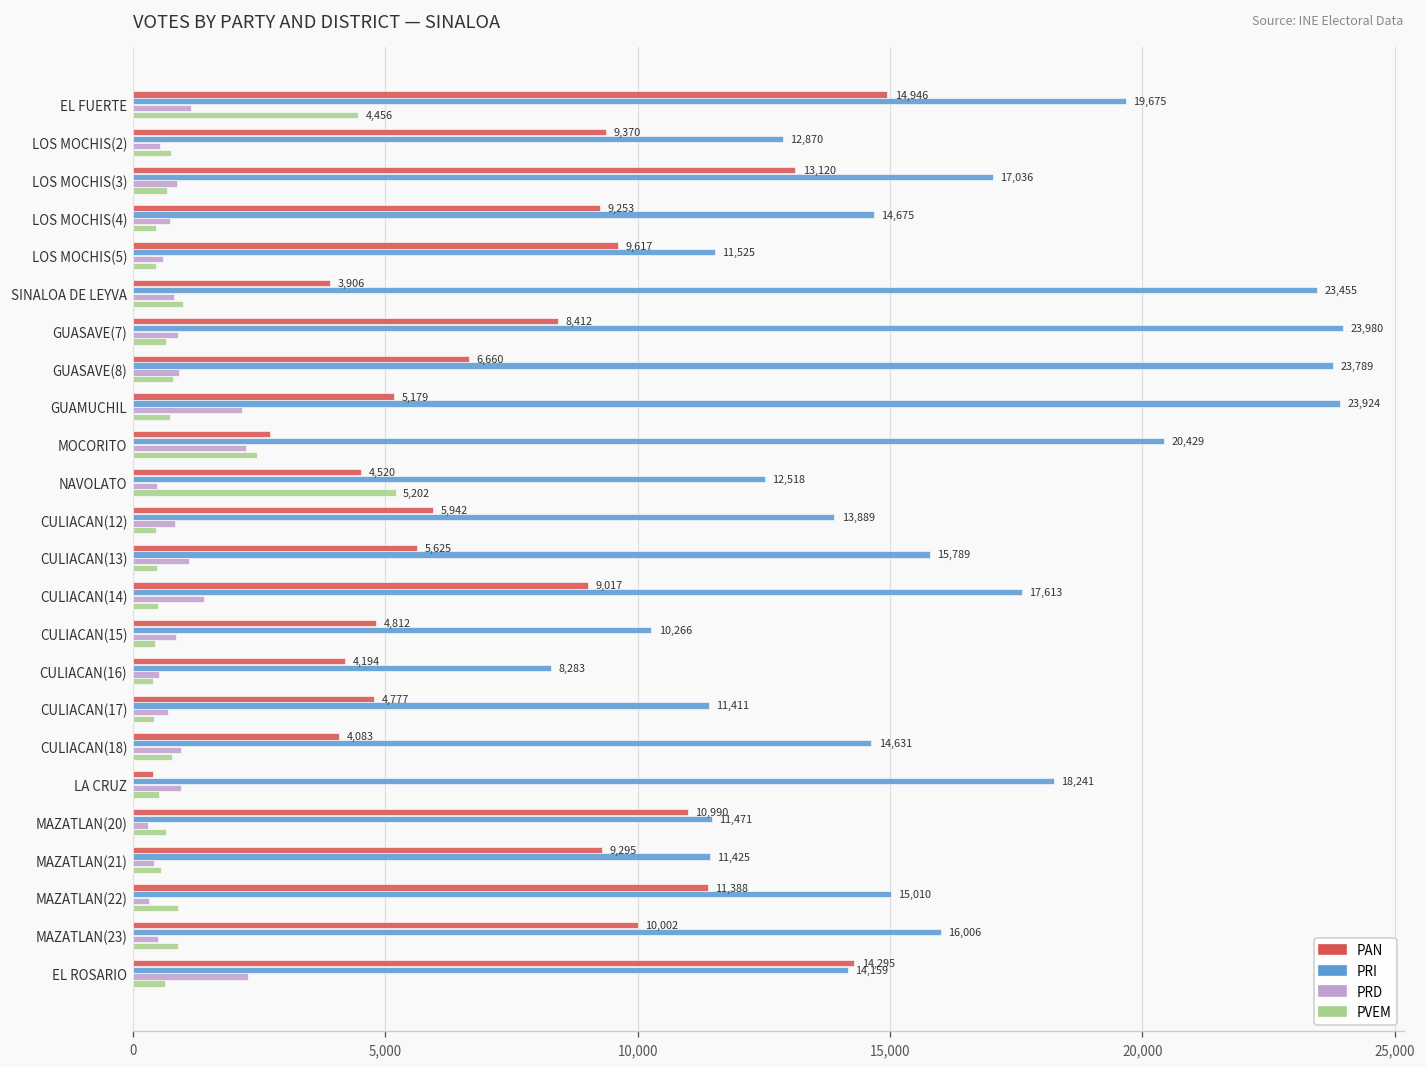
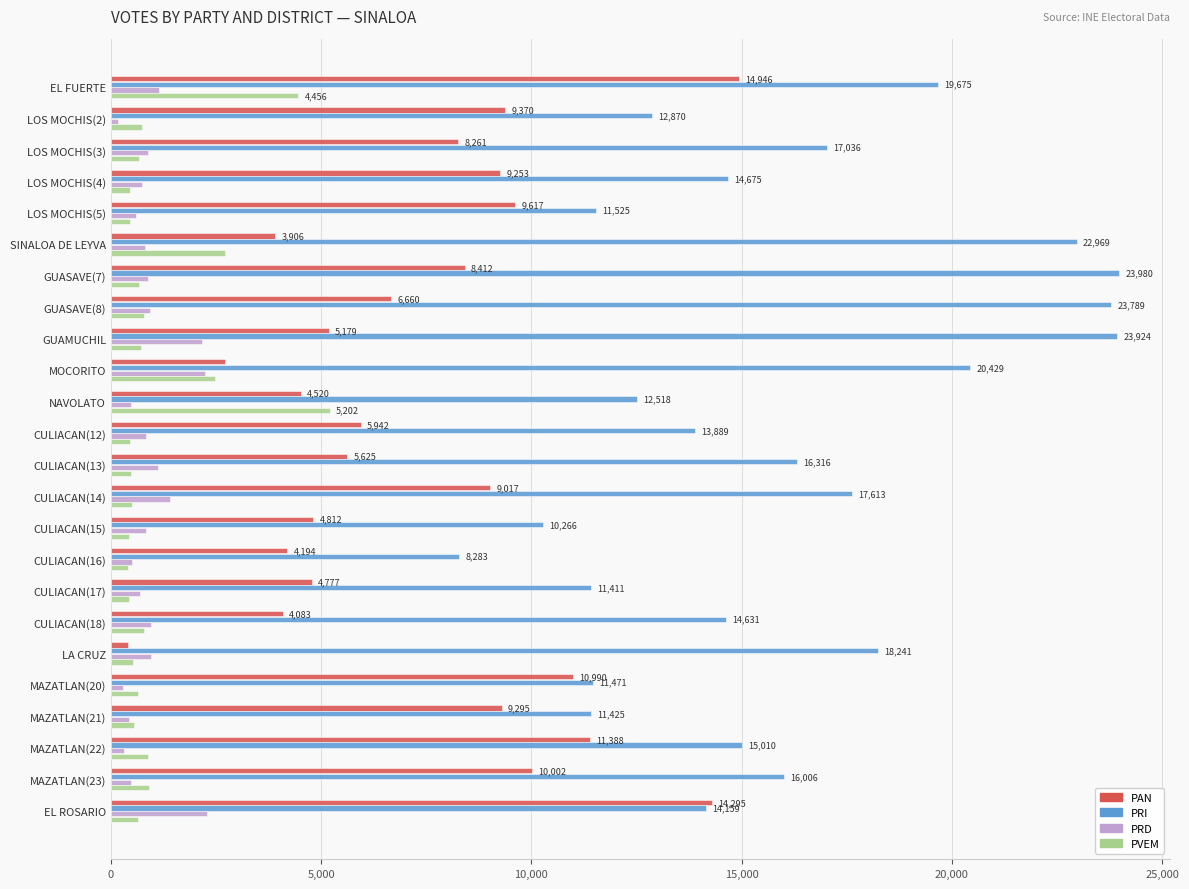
  {
    "PAN": {
      "EL FUERTE": "14,946",
      "LOS MOCHIS(2)": "9,370",
-     "LOS MOCHIS(3)": "13,120",
+     "LOS MOCHIS(3)": "8,261",
      "LOS MOCHIS(4)": "9,253",
      "LOS MOCHIS(5)": "9,617",
      "SINALOA DE LEYVA": "3,906",
      "GUASAVE(7)": "8,412",
      "GUASAVE(8)": "6,660",
      "GUAMUCHIL": "5,179",
      "NAVOLATO": "4,520",
      "CULIACAN(12)": "5,942",
      "CULIACAN(13)": "5,625",
      "CULIACAN(14)": "9,017",
      "CULIACAN(15)": "4,812",
      "CULIACAN(16)": "4,194",
      "CULIACAN(17)": "4,777",
      "CULIACAN(18)": "4,083",
      "MAZATLAN(20)": "10,990",
      "MAZATLAN(21)": "9,295",
      "MAZATLAN(22)": "11,388",
      "MAZATLAN(23)": "10,002"
    },
    "PRI": {
      "EL FUERTE": "19,675",
      "LOS MOCHIS(2)": "12,870",
      "LOS MOCHIS(3)": "17,036",
      "LOS MOCHIS(4)": "14,675",
      "LOS MOCHIS(5)": "11,525",
-     "SINALOA DE LEYVA": "23,455",
+     "SINALOA DE LEYVA": "22,969",
      "GUASAVE(7)": "23,980",
      "GUASAVE(8)": "23,789",
      "GUAMUCHIL": "23,924",
      "MOCORITO": "20,429",
      "NAVOLATO": "12,518",
      "CULIACAN(12)": "13,889",
-     "CULIACAN(13)": "15,789",
+     "CULIACAN(13)": "16,316",
      "CULIACAN(14)": "17,613",
      "CULIACAN(15)": "10,266",
      "CULIACAN(16)": "8,283",
      "CULIACAN(17)": "11,411",
      "CULIACAN(18)": "14,631",
      "LA CRUZ": "18,241",
      "MAZATLAN(20)": "11,471",
      "MAZATLAN(21)": "11,425",
      "MAZATLAN(22)": "15,010",
      "MAZATLAN(23)": "16,006"
    },
    "PRD": {
      "EL FUERTE": "1,100",
-     "LOS MOCHIS(2)": "500",
+     "LOS MOCHIS(2)": "200",
      "LOS MOCHIS(3)": "900",
      "LOS MOCHIS(4)": "700",
      "LOS MOCHIS(5)": "600",
      "SINALOA DE LEYVA": "800",
      "GUASAVE(7)": "900",
      "GUASAVE(8)": "900",
      "GUAMUCHIL": "2,200",
      "MOCORITO": "2,200",
      "NAVOLATO": "500",
      "CULIACAN(12)": "800",
      "CULIACAN(13)": "1,100",
      "CULIACAN(14)": "1,400",
      "CULIACAN(15)": "800",
      "CULIACAN(16)": "500",
      "CULIACAN(17)": "700",
      "CULIACAN(18)": "900",
      "LA CRUZ": "1,000",
      "MAZATLAN(20)": "300",
      "MAZATLAN(21)": "400",
      "MAZATLAN(22)": "300",
      "MAZATLAN(23)": "500",
      "EL ROSARIO": "2,300"
    },
    "PVEM": {
      "LOS MOCHIS(2)": "700",
      "LOS MOCHIS(3)": "700",
      "LOS MOCHIS(4)": "400",
      "LOS MOCHIS(5)": "400",
-     "SINALOA DE LEYVA": "1,000",
+     "SINALOA DE LEYVA": "2,700",
      "GUASAVE(7)": "700",
      "GUASAVE(8)": "800",
      "GUAMUCHIL": "700",
      "MOCORITO": "2,500",
      "CULIACAN(12)": "400",
      "CULIACAN(13)": "500",
      "CULIACAN(14)": "500",
      "CULIACAN(15)": "400",
      "CULIACAN(16)": "400",
      "CULIACAN(17)": "400",
      "CULIACAN(18)": "800",
      "LA CRUZ": "500",
      "MAZATLAN(20)": "700",
      "MAZATLAN(21)": "600",
      "MAZATLAN(22)": "900",
      "MAZATLAN(23)": "900",
      "EL ROSARIO": "600"
    }
  }
